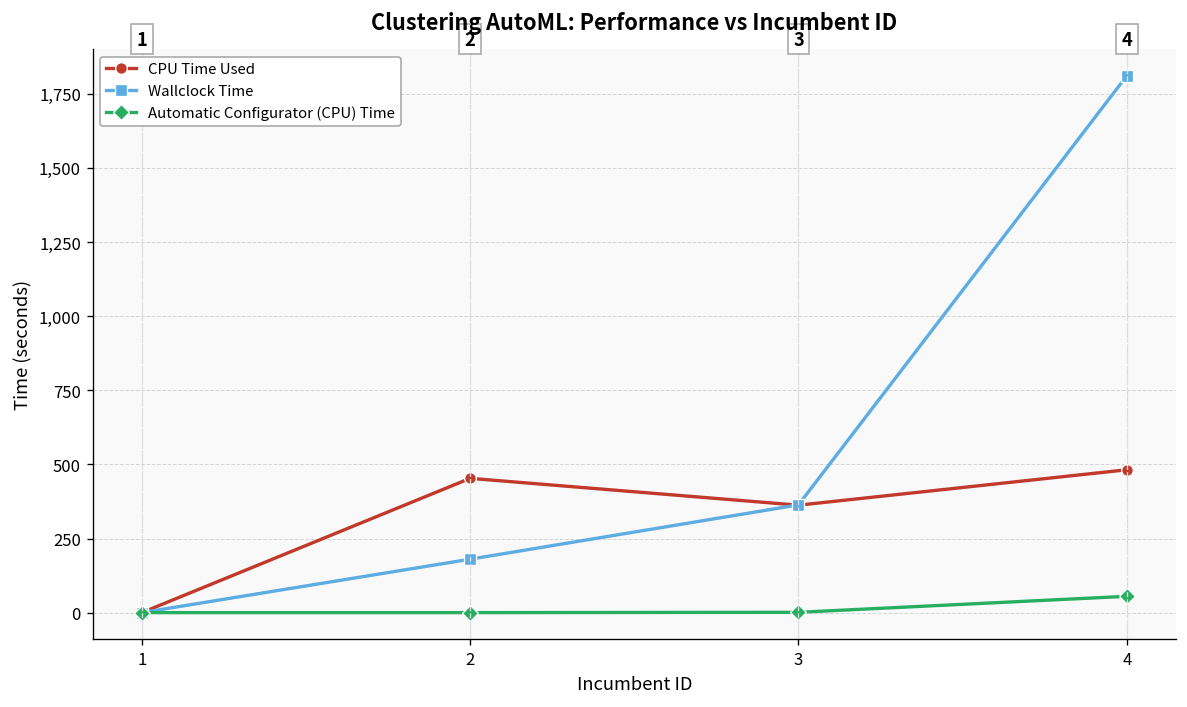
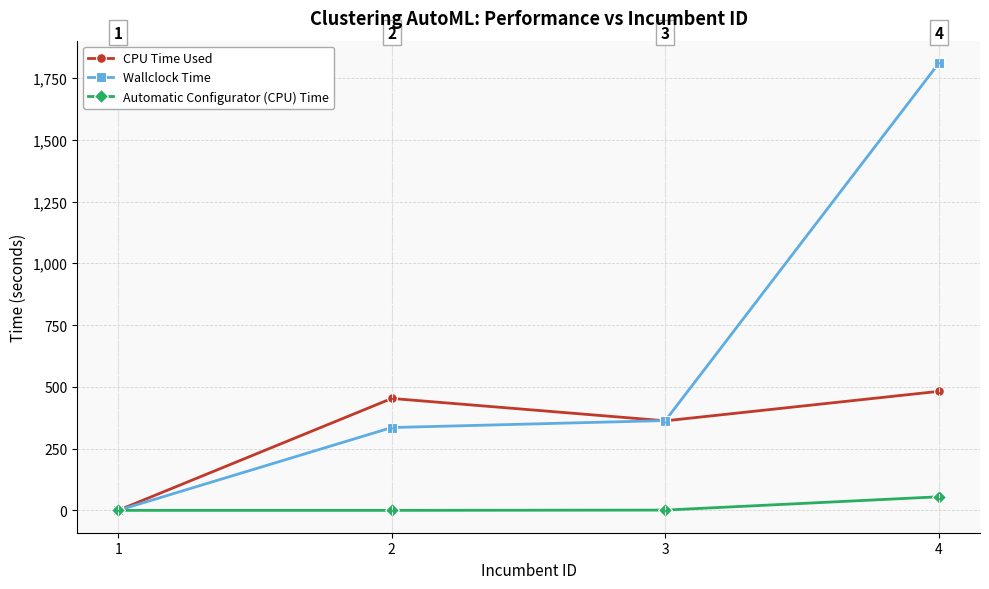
  {
    "CPU Time Used": {
      "2": 450,
      "4": 480
    },
    "Wallclock Time": {
-     "2": 180
+     "2": 340
    },
    "Automatic Configurator (CPU) Time": {
      "2": 0,
      "3": 0,
      "4": 60
    }
  }
